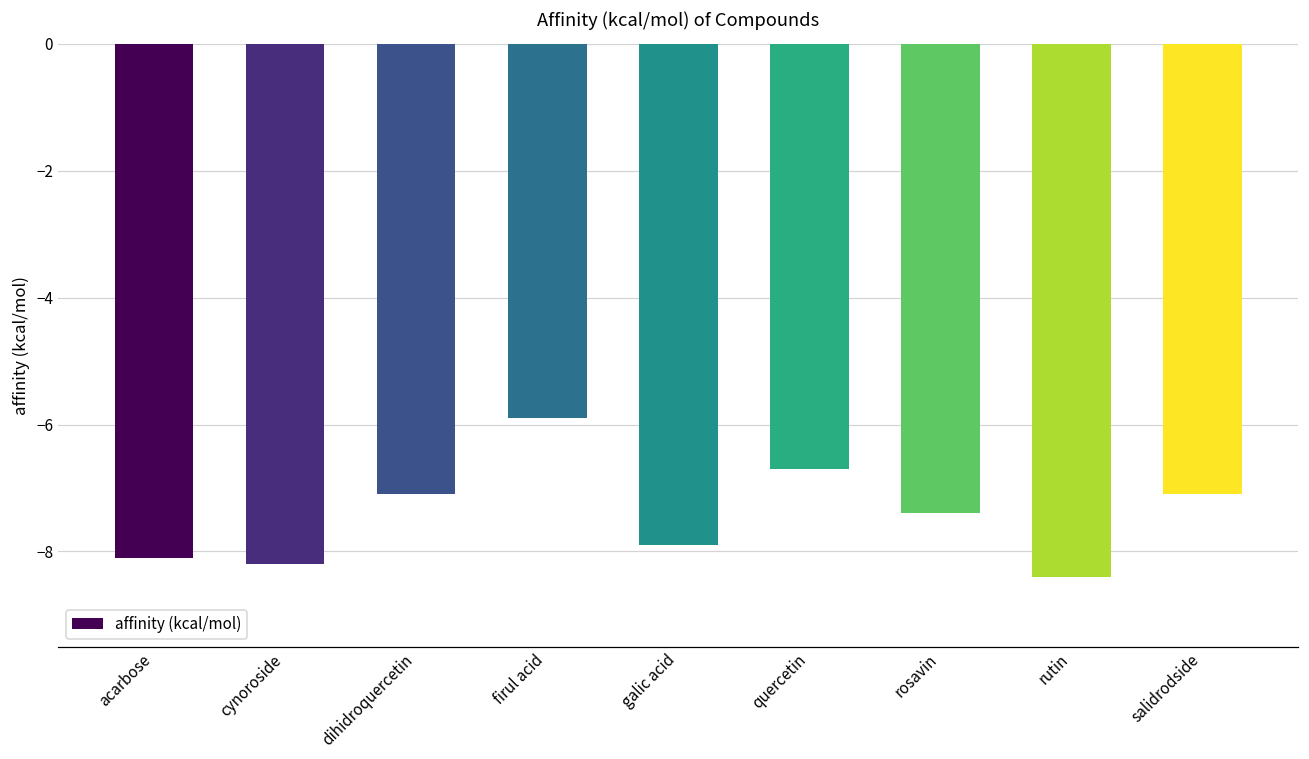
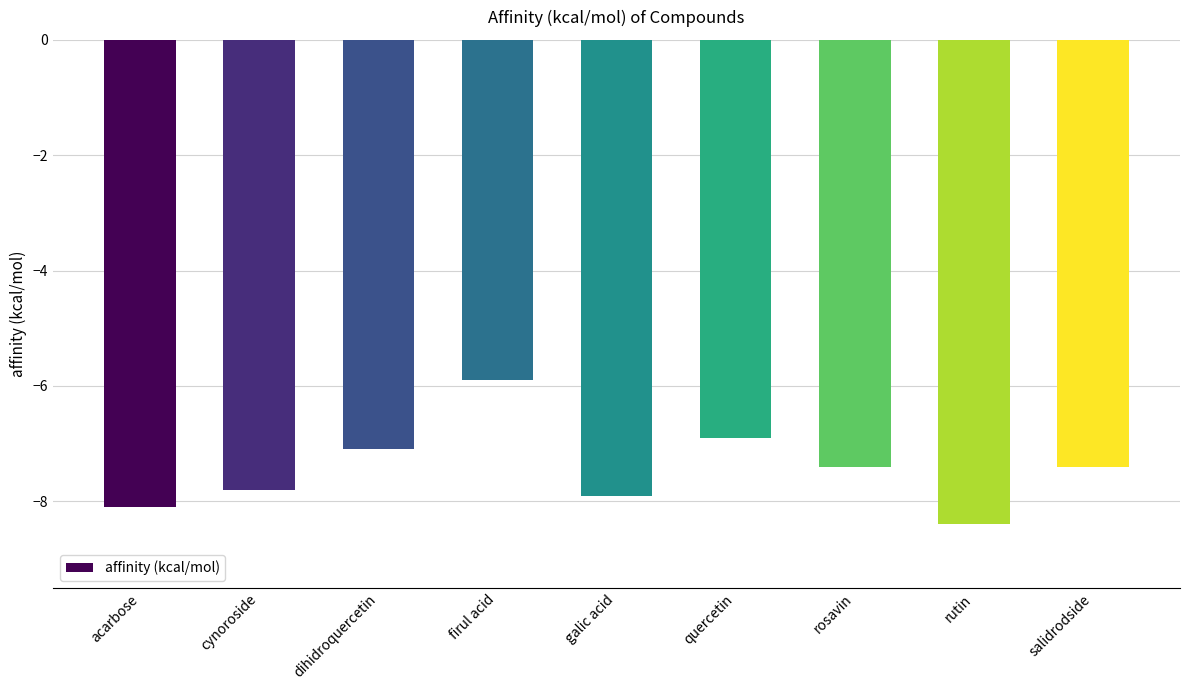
  {
    "acarbose": -8.1,
-   "cynoroside": -8.2,
+   "cynoroside": -7.8,
    "dihidroquercetin": -7.1,
    "firul acid": -5.9,
    "galic acid": -7.9,
-   "quercetin": -6.7,
+   "quercetin": -6.9,
    "rosavin": -7.4,
    "rutin": -8.4,
-   "salidrodside": -7.1
+   "salidrodside": -7.4
  }
